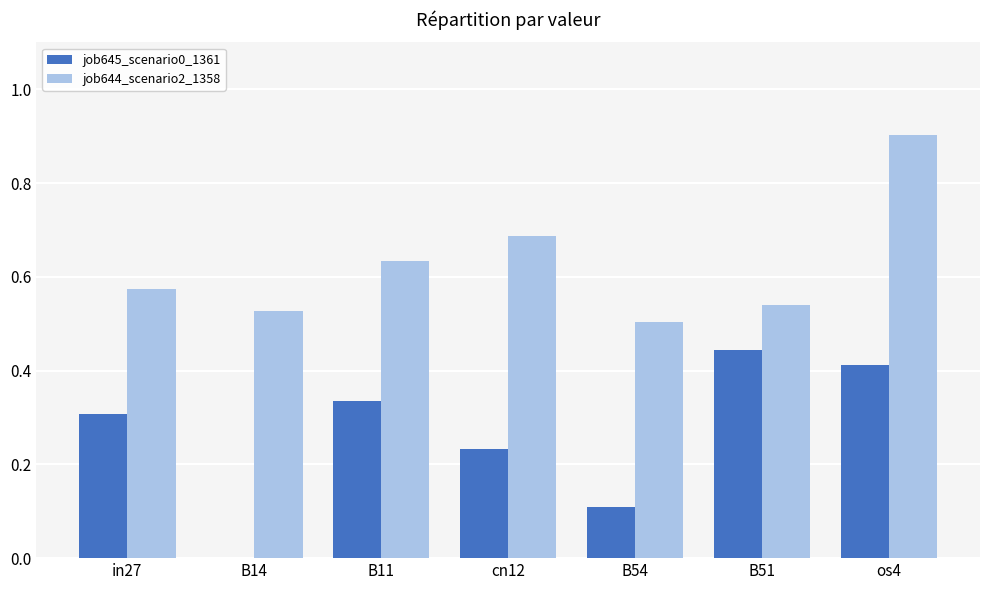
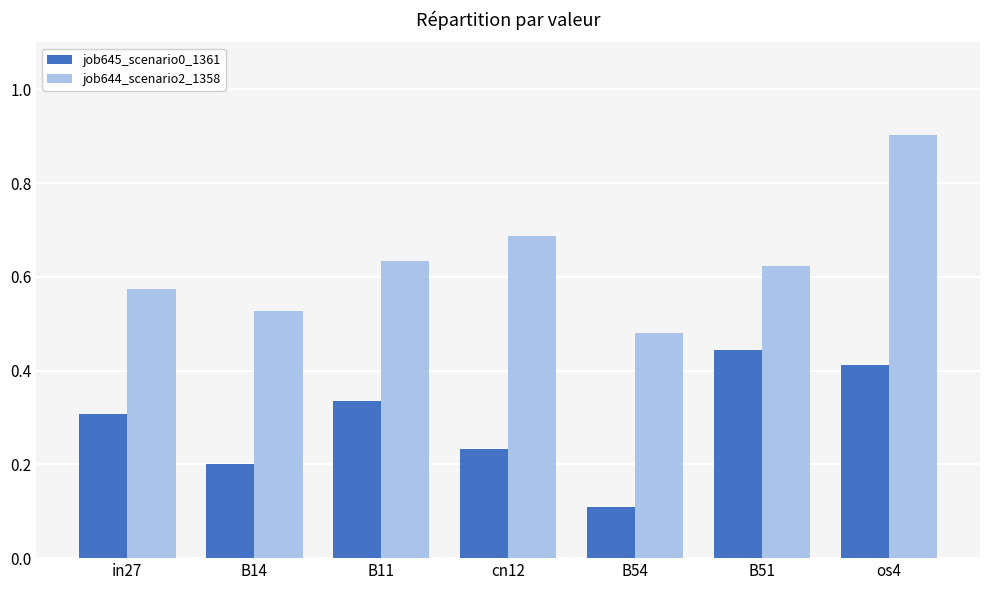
  {
    "job645_scenario0_1361": {
      "in27": 0.31,
-     "B14": 0.0,
+     "B14": 0.2,
      "B11": 0.34,
      "cn12": 0.23,
      "B54": 0.11,
      "B51": 0.44,
      "os4": 0.41
    },
    "job644_scenario2_1358": {
      "in27": 0.57,
      "B14": 0.53,
      "B11": 0.63,
      "cn12": 0.69,
-     "B54": 0.50,
-     "B51": 0.54,
+     "B54": 0.48,
+     "B51": 0.62,
      "os4": 0.90
    }
  }
